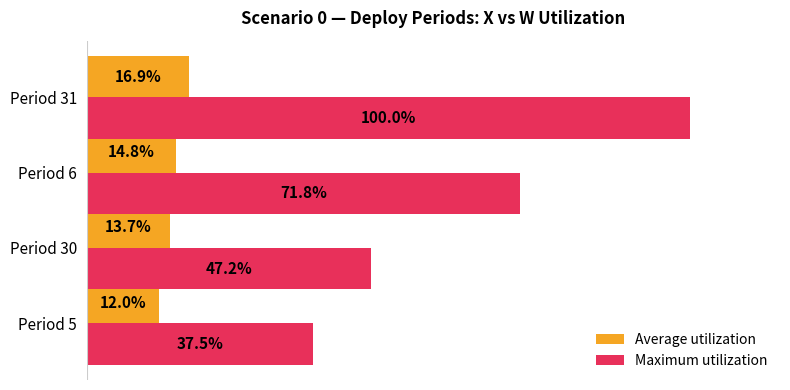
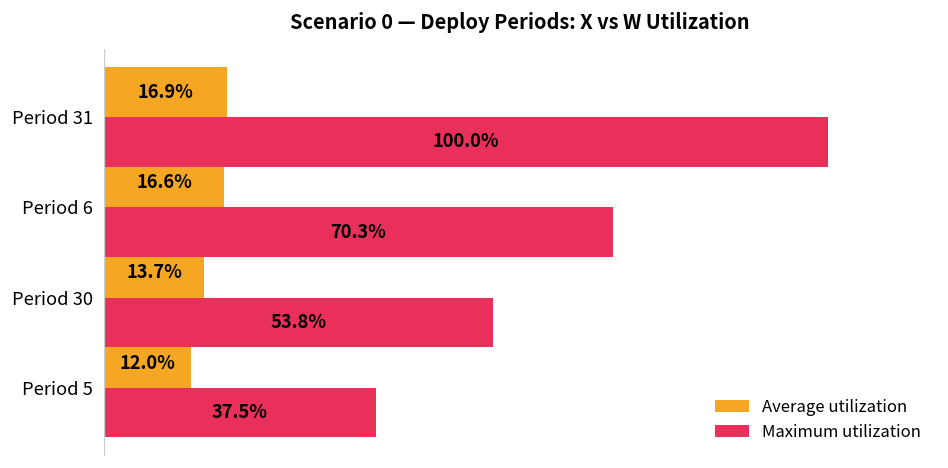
  {
    "Average utilization": {
      "Period 31": "16.9%",
-     "Period 6": "14.8%",
+     "Period 6": "16.6%",
      "Period 30": "13.7%",
      "Period 5": "12.0%"
    },
    "Maximum utilization": {
      "Period 31": "100.0%",
-     "Period 6": "71.8%",
-     "Period 30": "47.2%",
+     "Period 6": "70.3%",
+     "Period 30": "53.8%",
      "Period 5": "37.5%"
    }
  }
